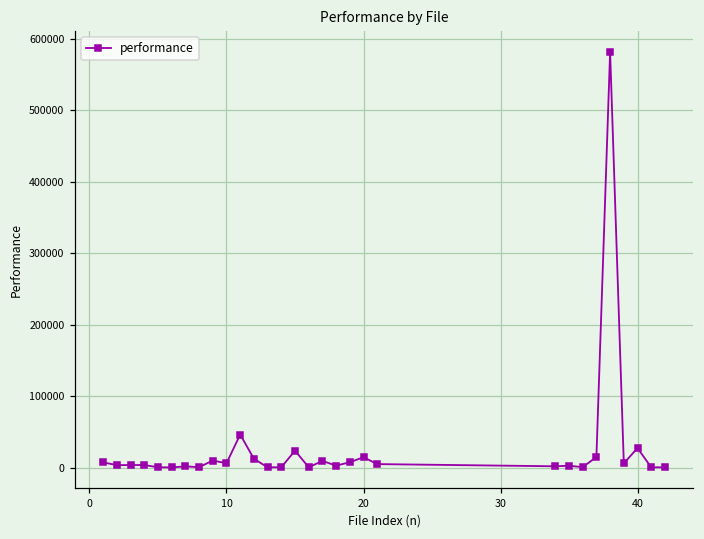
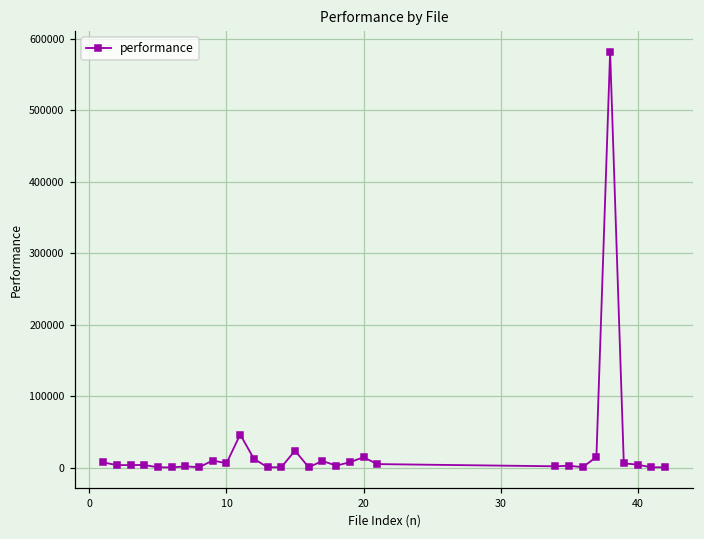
  {
    "10": 10000,
    "20": 10000,
-   "40": 30000
+   "40": 0
  }
